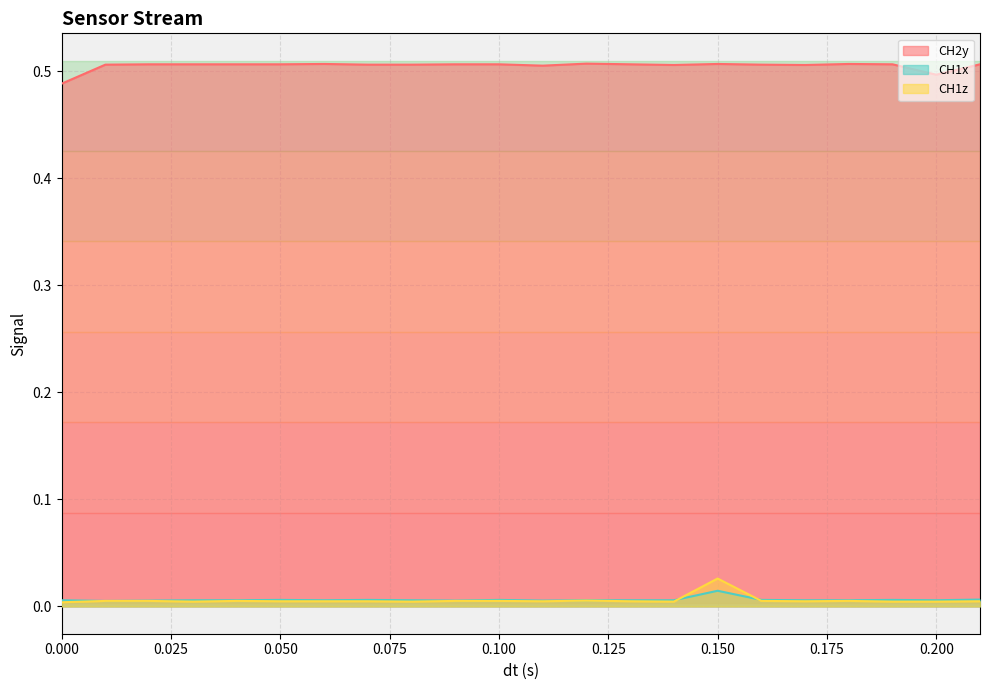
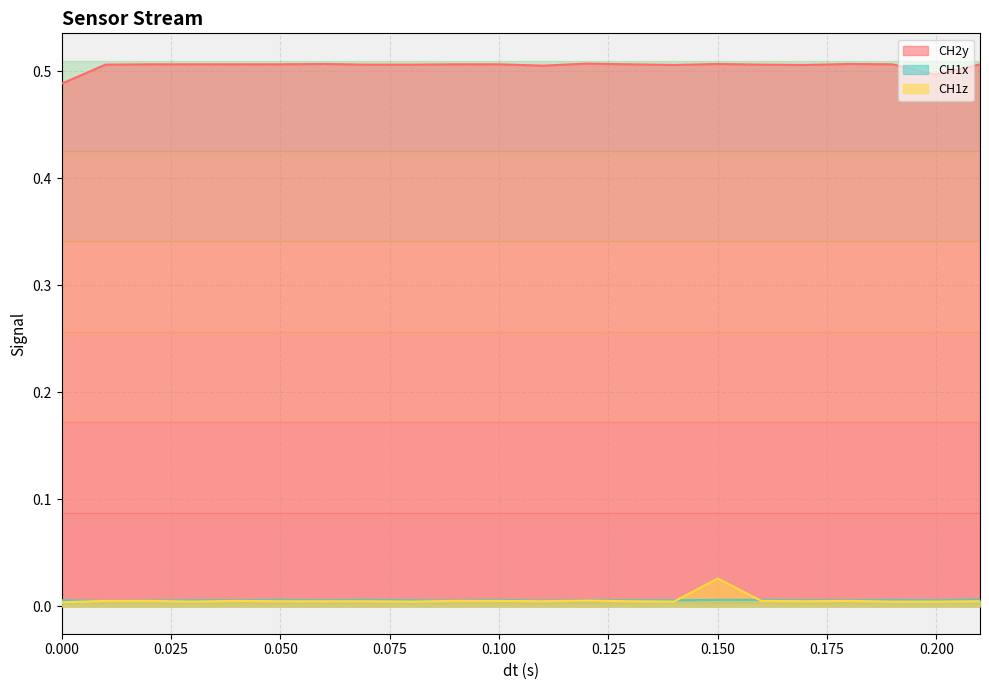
  {
    "CH2y": {
      "0.000": 0.488,
      "0.050": 0.507,
      "0.100": 0.507,
      "0.150": 0.507
    },
    "CH1x": {
-     "0.150": 0.015
+     "0.150": 0.006
    },
    "CH1z": {
      "0.150": 0.026
    }
  }
